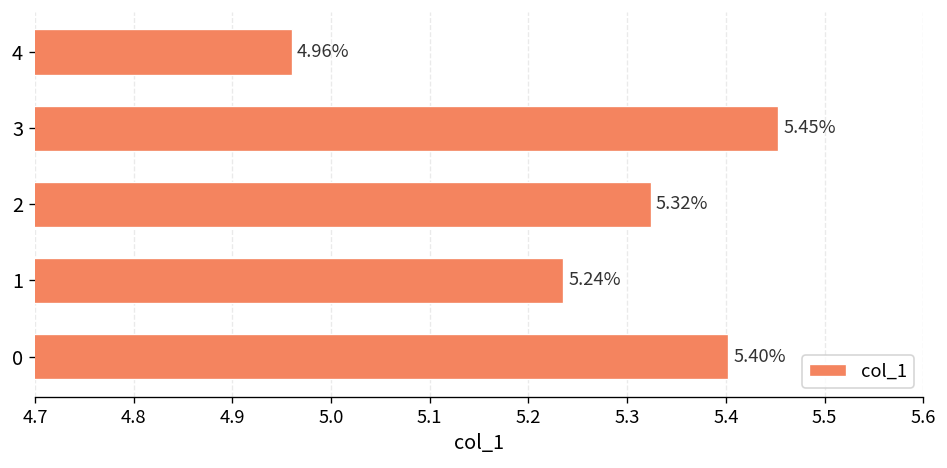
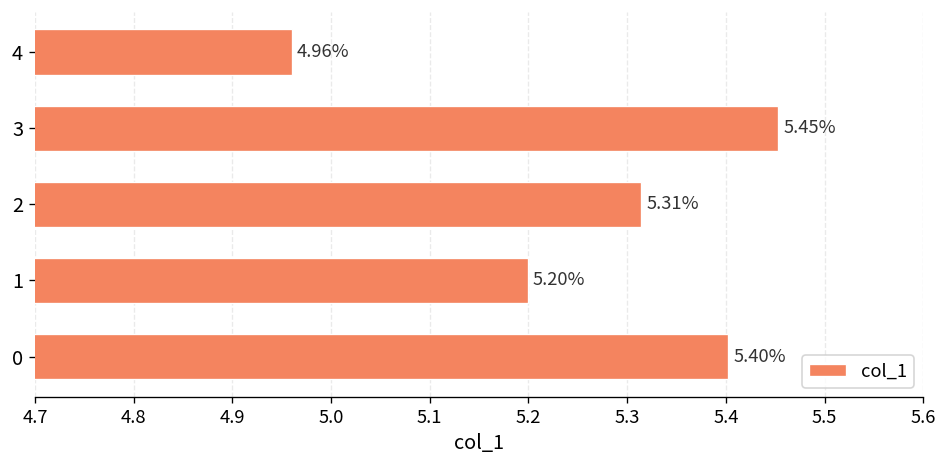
  {
    "4": "4.96%",
    "3": "5.45%",
-   "2": "5.32%",
-   "1": "5.24%",
+   "2": "5.31%",
+   "1": "5.20%",
    "0": "5.40%"
  }
